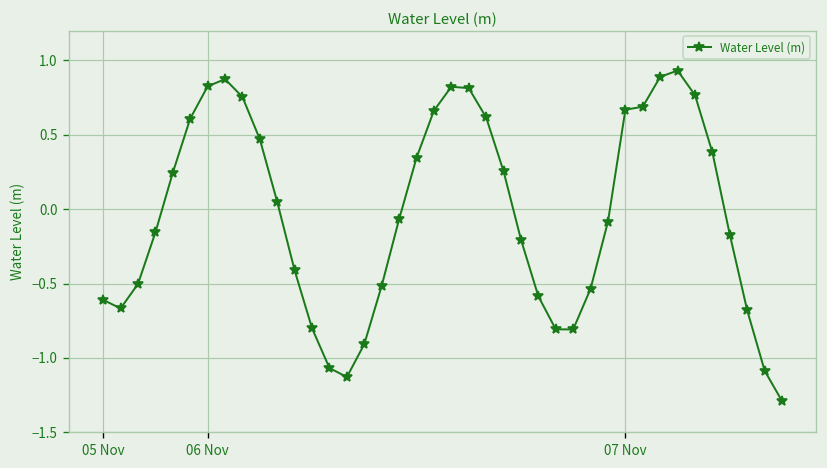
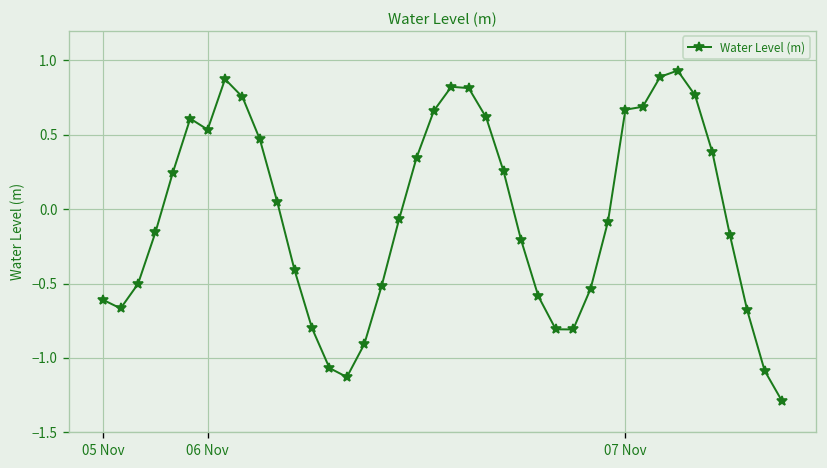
  {
    "05 Nov": -0.61,
-   "06 Nov": 0.83,
+   "06 Nov": 0.53,
    "07 Nov": 0.67
  }
